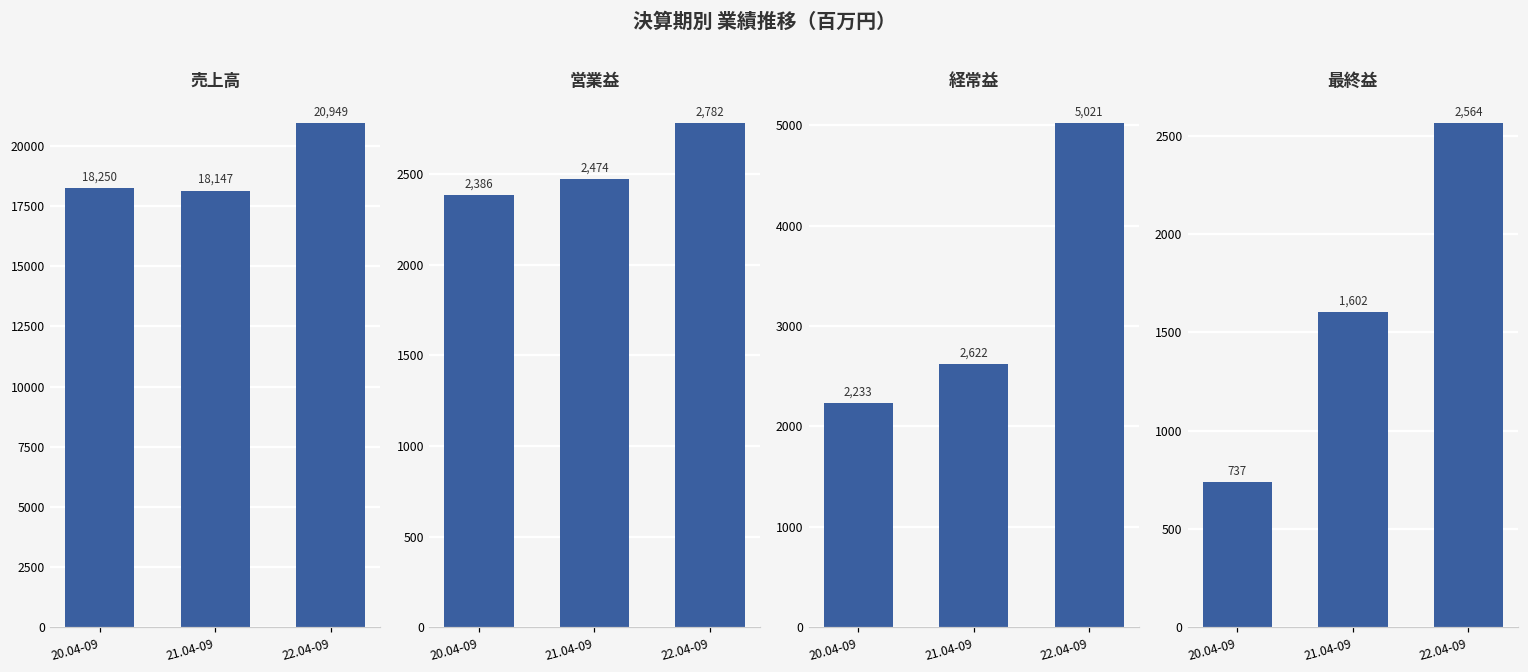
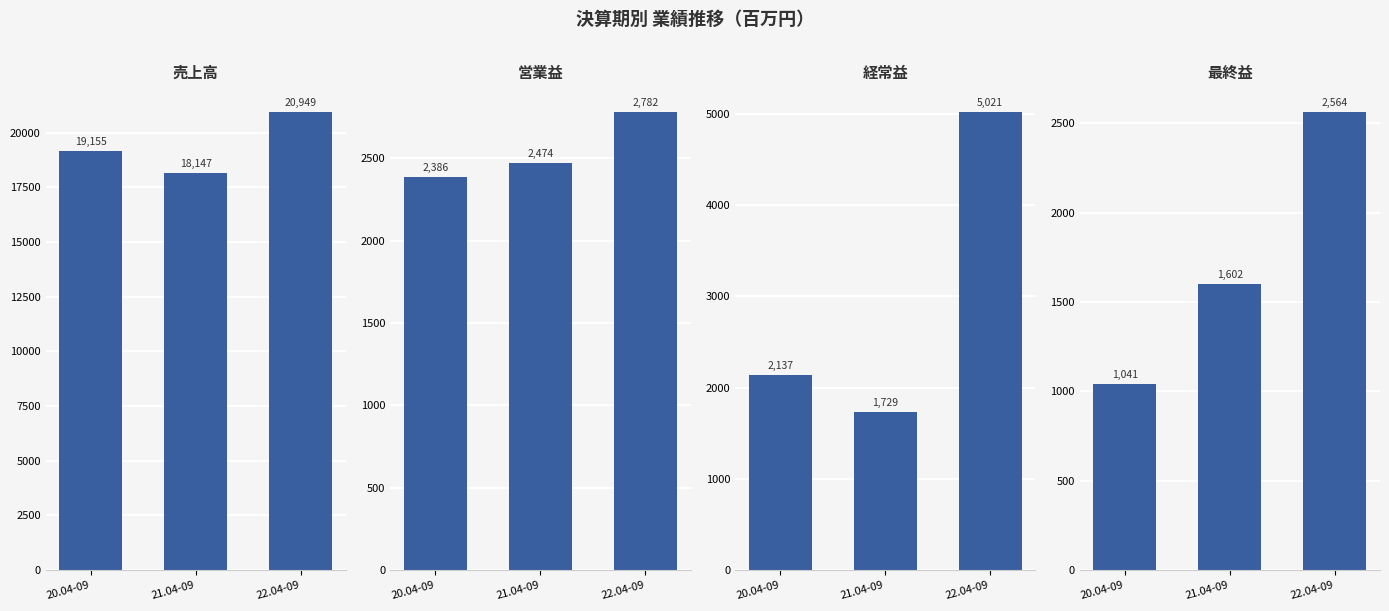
  {
    "売上高": {
-     "20.04-09": "18,250",
+     "20.04-09": "19,155",
      "21.04-09": "18,147",
      "22.04-09": "20,949"
    },
    "営業益": {
      "20.04-09": "2,386",
      "21.04-09": "2,474",
      "22.04-09": "2,782"
    },
    "経常益": {
-     "20.04-09": "2,233",
-     "21.04-09": "2,622",
+     "20.04-09": "2,137",
+     "21.04-09": "1,729",
      "22.04-09": "5,021"
    },
    "最終益": {
-     "20.04-09": "737",
+     "20.04-09": "1,041",
      "21.04-09": "1,602",
      "22.04-09": "2,564"
    }
  }
